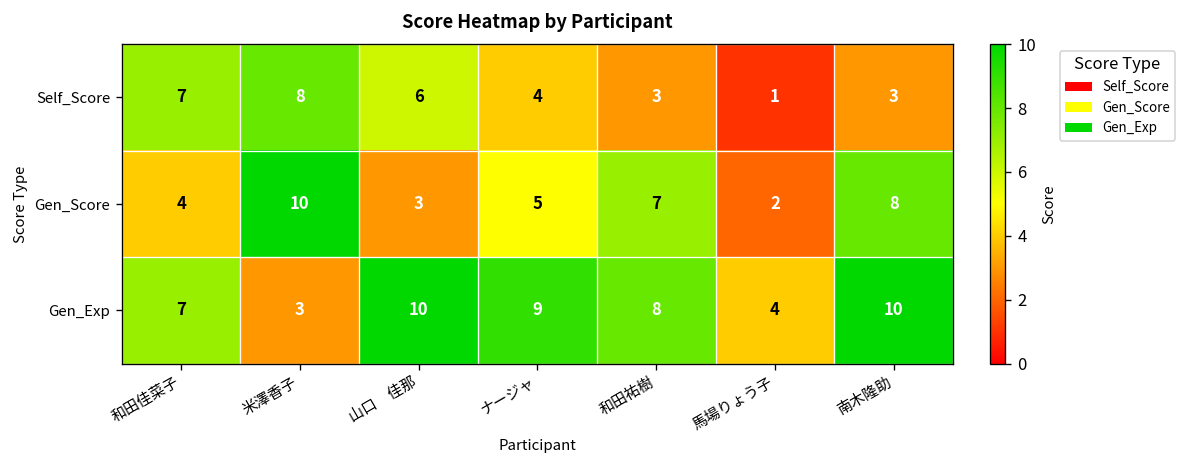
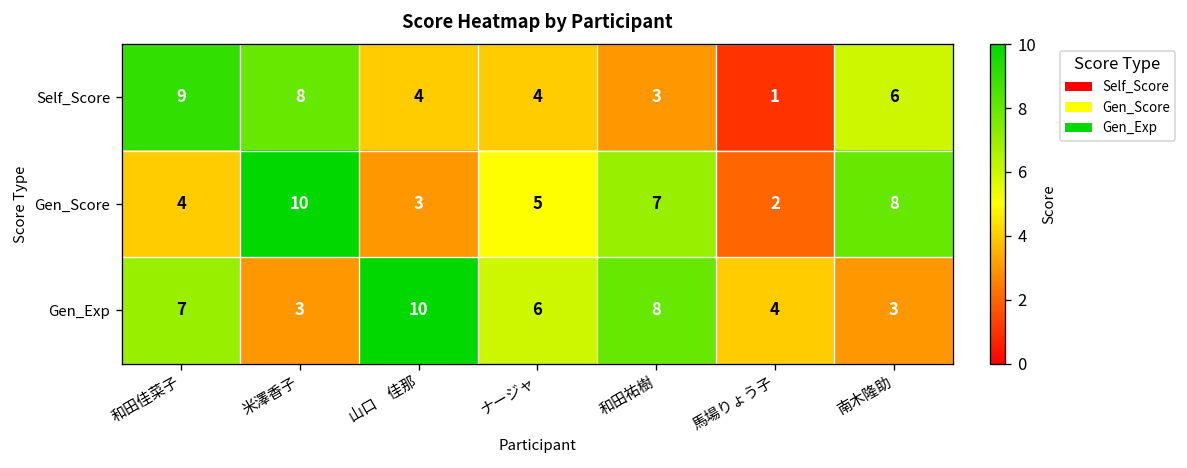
  {
    "Self_Score": {
-     "和田佳菜子": 7,
+     "和田佳菜子": 9,
      "米澤香子": 8,
-     "山口 佳那": 6,
+     "山口 佳那": 4,
      "ナージャ": 4,
      "和田祐樹": 3,
      "馬場りょう子": 1,
-     "南木隆助": 3
+     "南木隆助": 6
    },
    "Gen_Score": {
      "和田佳菜子": 4,
      "米澤香子": 10,
      "山口 佳那": 3,
      "ナージャ": 5,
      "和田祐樹": 7,
      "馬場りょう子": 2,
      "南木隆助": 8
    },
    "Gen_Exp": {
      "和田佳菜子": 7,
      "米澤香子": 3,
      "山口 佳那": 10,
-     "ナージャ": 9,
+     "ナージャ": 6,
      "和田祐樹": 8,
      "馬場りょう子": 4,
-     "南木隆助": 10
+     "南木隆助": 3
    }
  }
